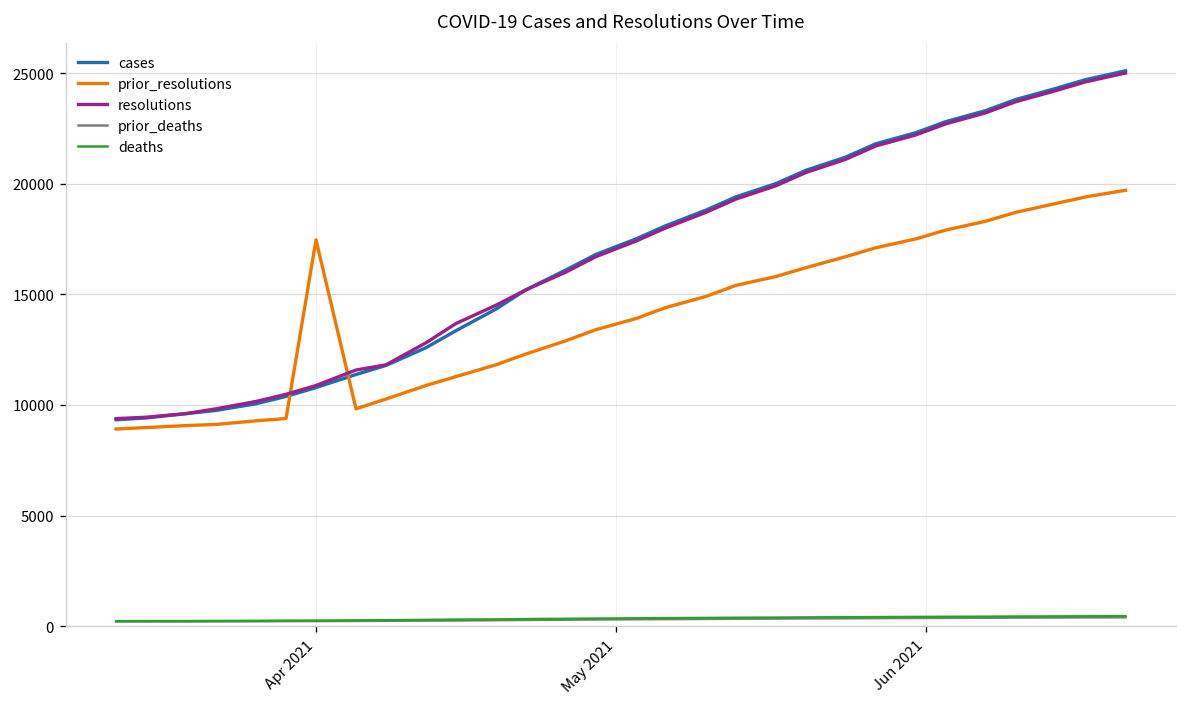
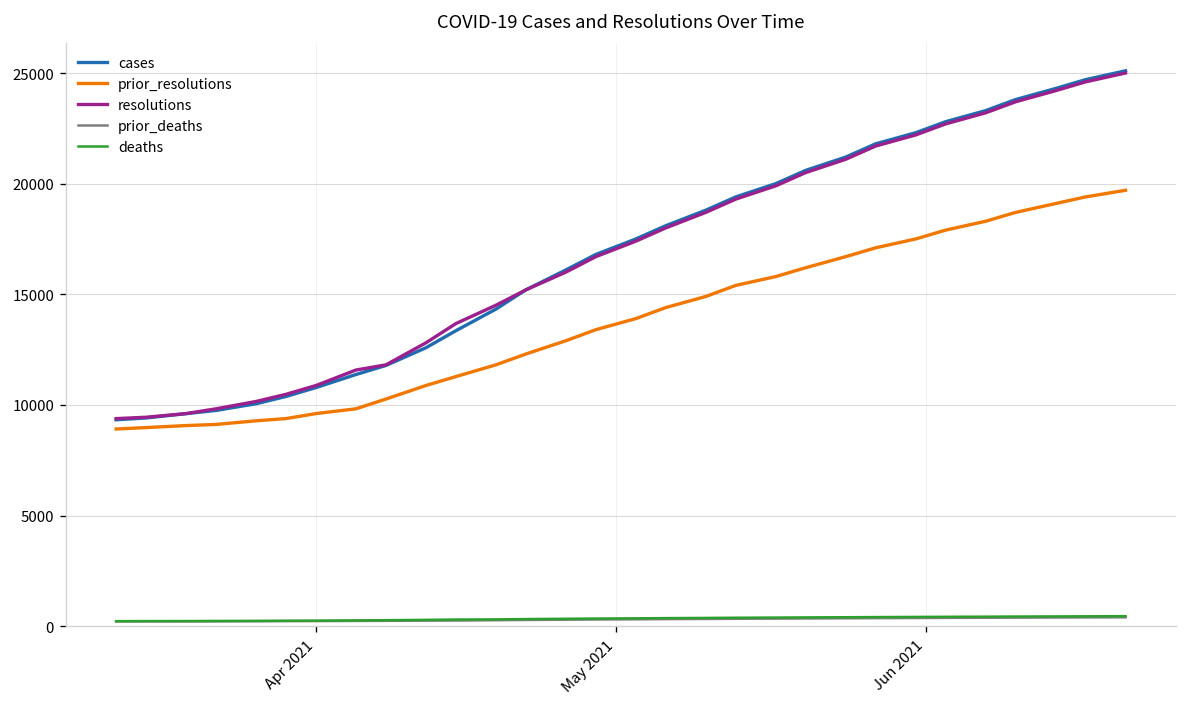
  {
    "prior_resolutions": {
-     "Apr 2021": 17500
+     "Apr 2021": 9600
    }
  }
